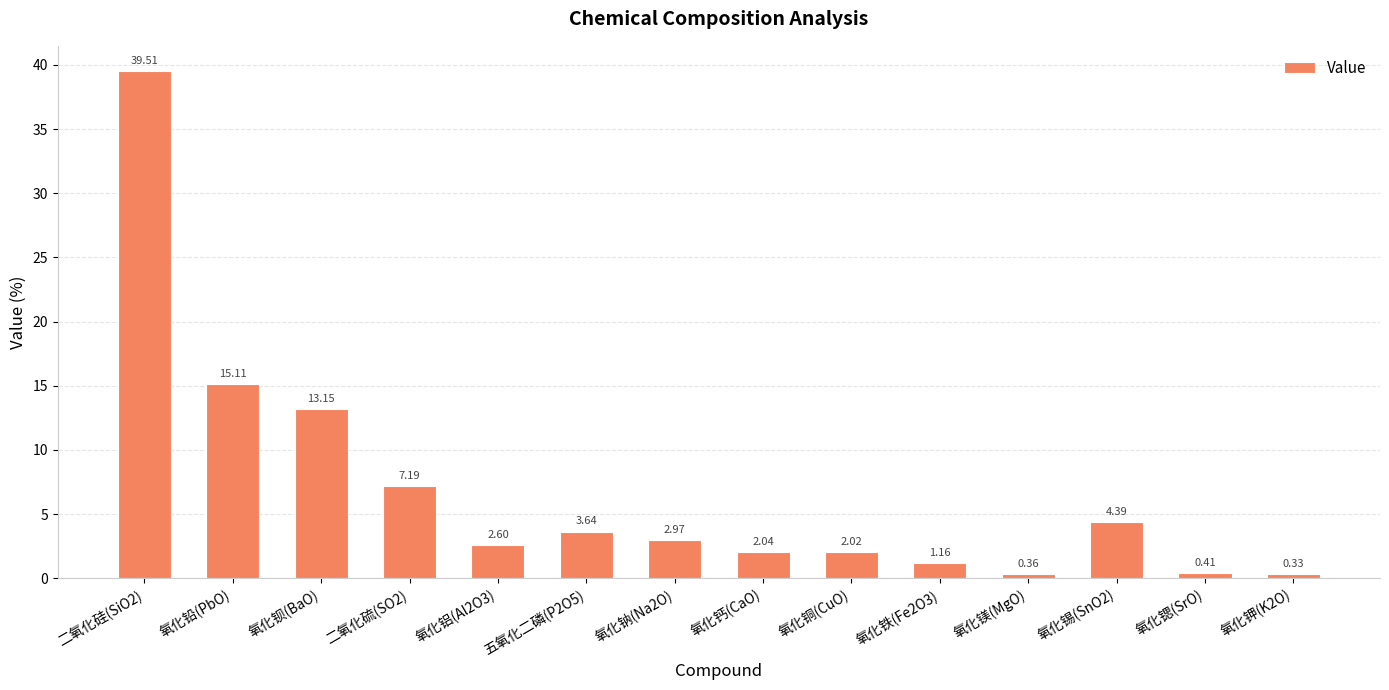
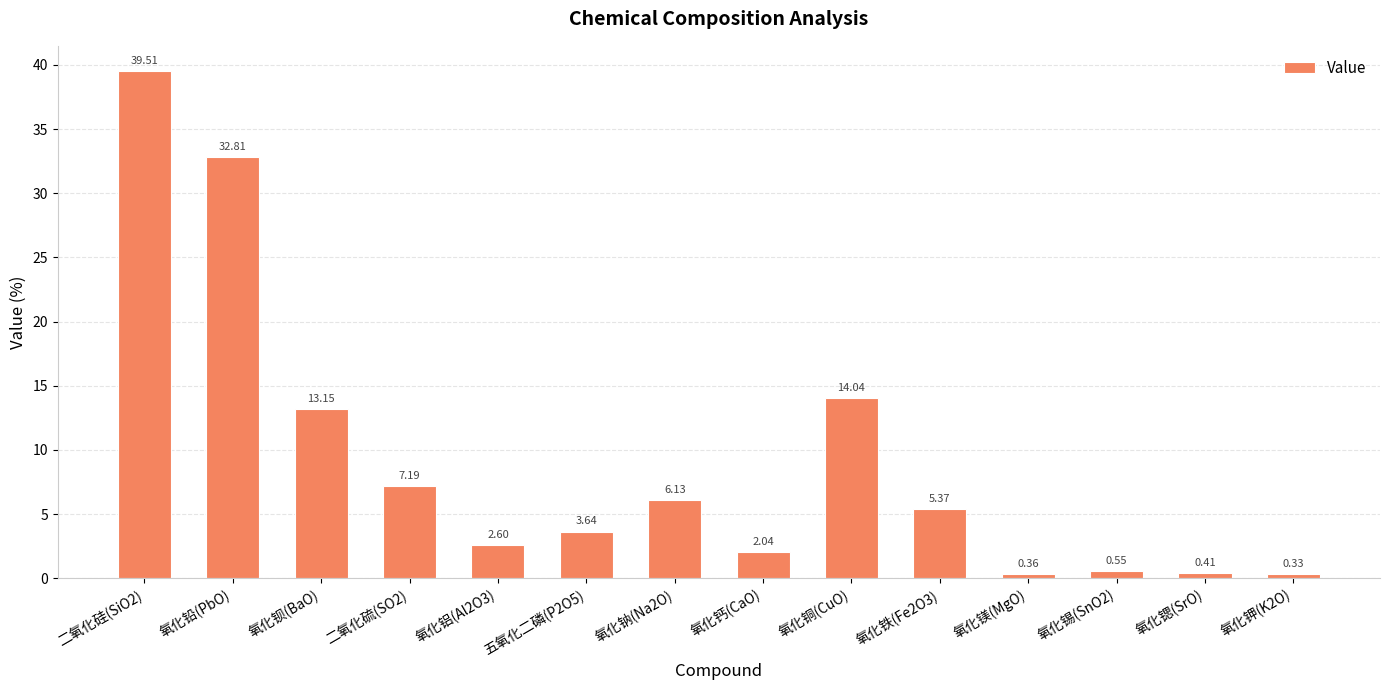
  {
    "二氧化硅(SiO2)": 39.51,
-   "氧化铅(PbO)": 15.11,
+   "氧化铅(PbO)": 32.81,
    "氧化钡(BaO)": 13.15,
    "二氧化硫(SO2)": 7.19,
    "氧化铝(Al2O3)": 2.60,
    "五氧化二磷(P2O5)": 3.64,
-   "氧化钠(Na2O)": 2.97,
+   "氧化钠(Na2O)": 6.13,
    "氧化钙(CaO)": 2.04,
-   "氧化铜(CuO)": 2.02,
-   "氧化铁(Fe2O3)": 1.16,
+   "氧化铜(CuO)": 14.04,
+   "氧化铁(Fe2O3)": 5.37,
    "氧化镁(MgO)": 0.36,
-   "氧化锡(SnO2)": 4.39,
+   "氧化锡(SnO2)": 0.55,
    "氧化锶(SrO)": 0.41,
    "氧化钾(K2O)": 0.33
  }
